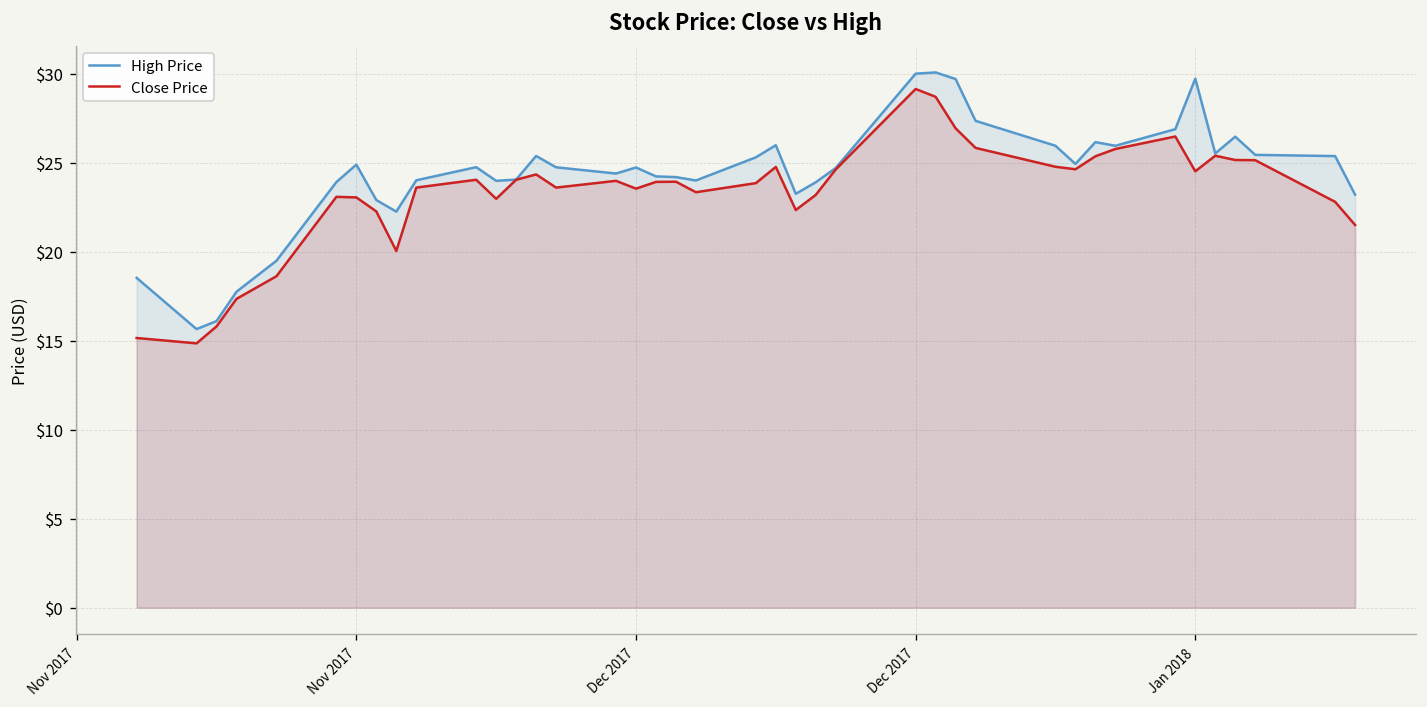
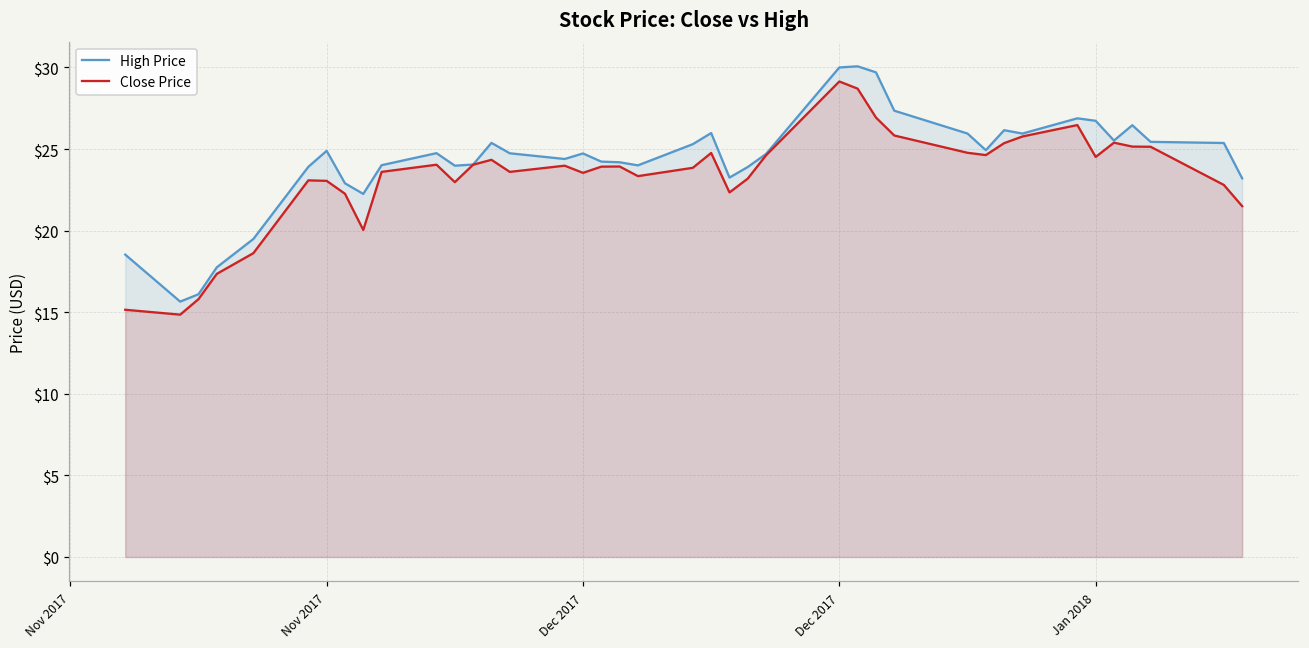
  {
    "High Price": {
      "Nov 2017": "$24.9",
-     "Jan 2018": "$29.7"
+     "Jan 2018": "$26.7"
    },
    "Close Price": {
      "Nov 2017": "$23.0",
      "Jan 2018": "$24.5"
    }
  }
